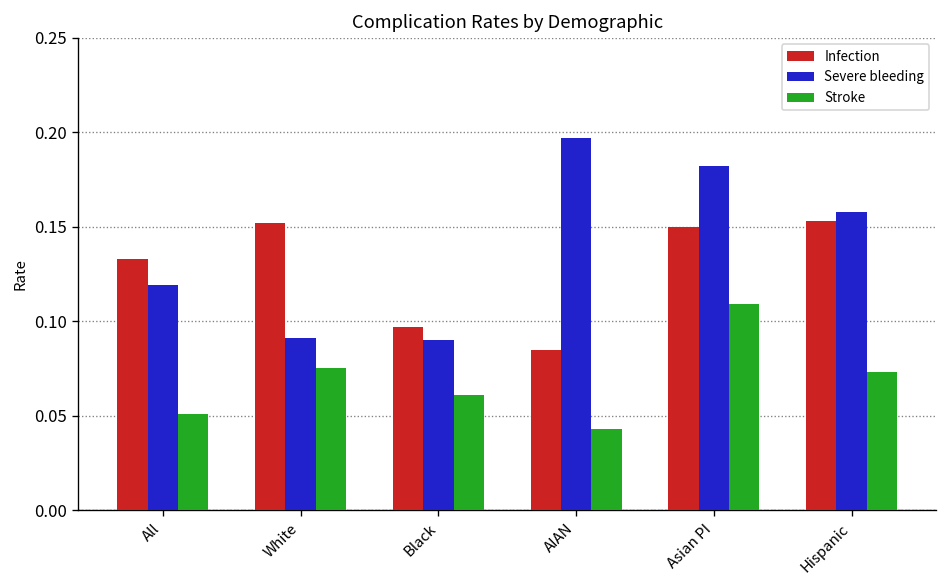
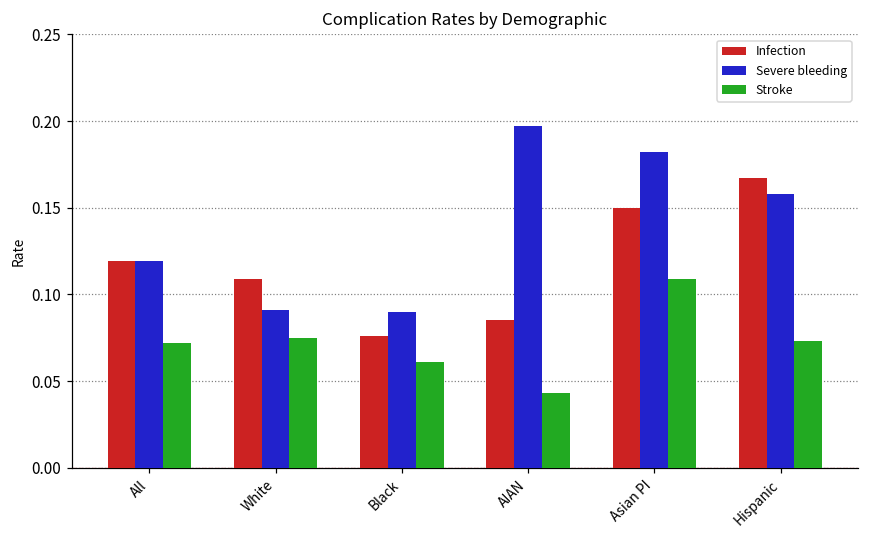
  {
    "Infection": {
-     "All": 0.133,
-     "White": 0.152,
-     "Black": 0.097,
+     "All": 0.119,
+     "White": 0.109,
+     "Black": 0.076,
      "AIAN": 0.085,
      "Asian PI": 0.150,
-     "Hispanic": 0.153
+     "Hispanic": 0.167
    },
    "Severe bleeding": {
      "All": 0.119,
      "White": 0.091,
      "Black": 0.090,
      "AIAN": 0.197,
      "Asian PI": 0.182,
      "Hispanic": 0.158
    },
    "Stroke": {
-     "All": 0.051,
+     "All": 0.072,
      "White": 0.075,
      "Black": 0.061,
      "AIAN": 0.043,
      "Asian PI": 0.109,
      "Hispanic": 0.073
    }
  }
